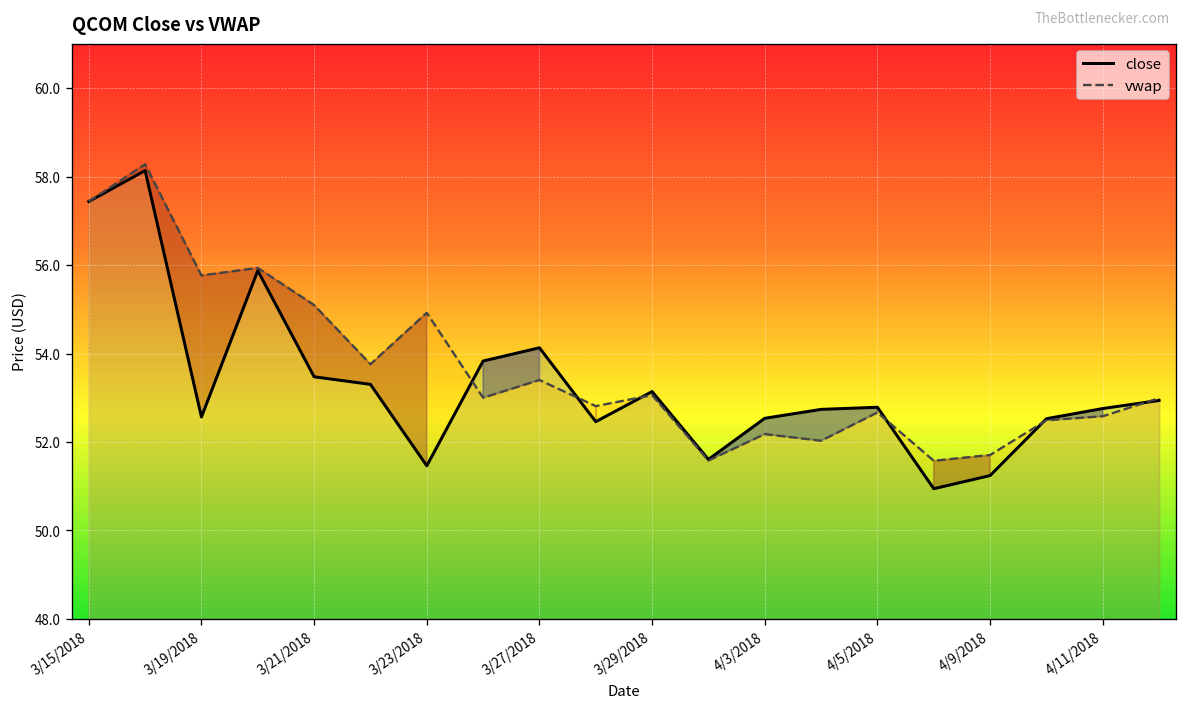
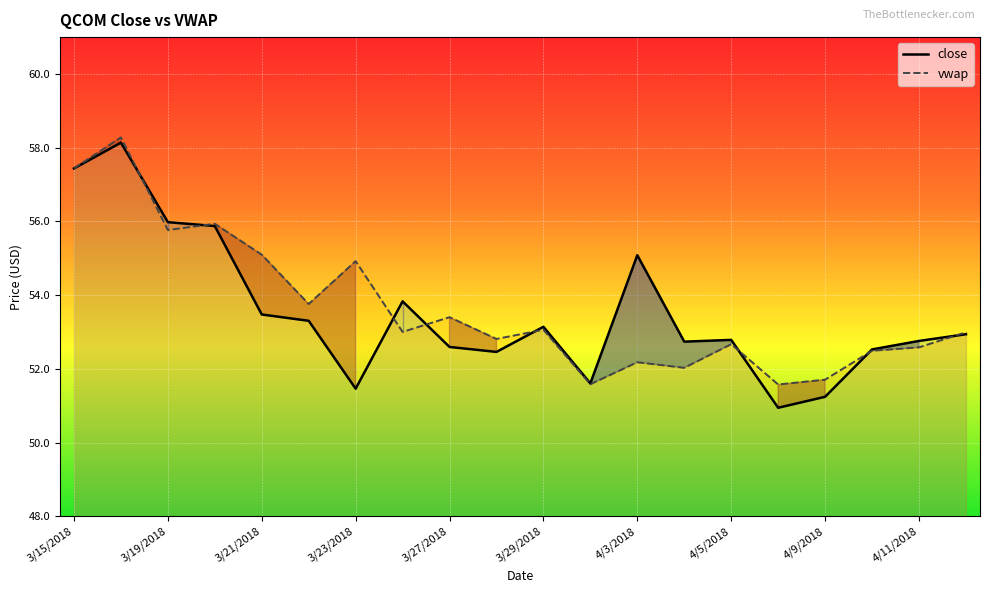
  {
    "close": {
-     "3/19/2018": 52.6,
+     "3/19/2018": 56.0,
      "3/21/2018": 53.5,
      "3/23/2018": 51.5,
-     "3/27/2018": 54.1,
+     "3/27/2018": 52.6,
      "3/29/2018": 53.1,
-     "4/3/2018": 52.5,
+     "4/3/2018": 55.1,
      "4/5/2018": 52.8,
      "4/9/2018": 51.2,
      "4/11/2018": 52.8
    },
    "vwap": {
      "3/19/2018": 55.8,
      "3/21/2018": 55.1,
      "3/23/2018": 54.9,
      "3/27/2018": 53.4,
      "3/29/2018": 53.1,
      "4/3/2018": 52.2,
      "4/5/2018": 52.7,
      "4/9/2018": 51.7,
      "4/11/2018": 52.6
    }
  }
